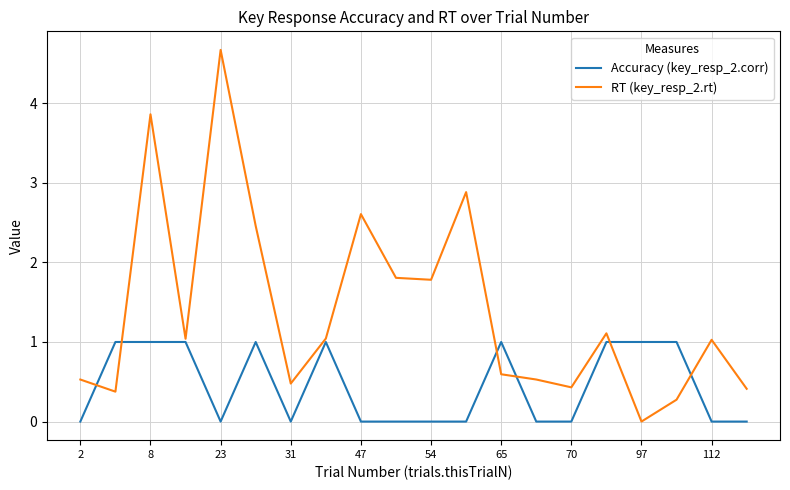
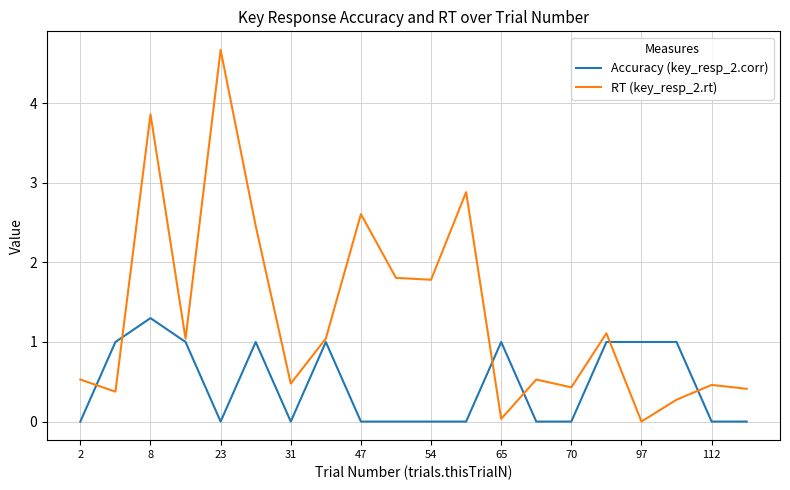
  {
    "Accuracy (key_resp_2.corr)": {
      "2": 0.0,
-     "8": 1.0,
+     "8": 1.3,
      "23": 0.0,
      "31": 0.0,
      "47": 0.0,
      "54": 0.0,
      "65": 1.0,
      "70": 0.0,
      "97": 1.0,
      "112": 0.0
    },
    "RT (key_resp_2.rt)": {
      "2": 0.5,
      "8": 3.9,
      "23": 4.7,
      "31": 0.5,
      "47": 2.6,
      "54": 1.8,
-     "65": 0.6,
+     "65": 0.0,
      "70": 0.4,
      "97": 0.0,
-     "112": 1.0
+     "112": 0.5
    }
  }
